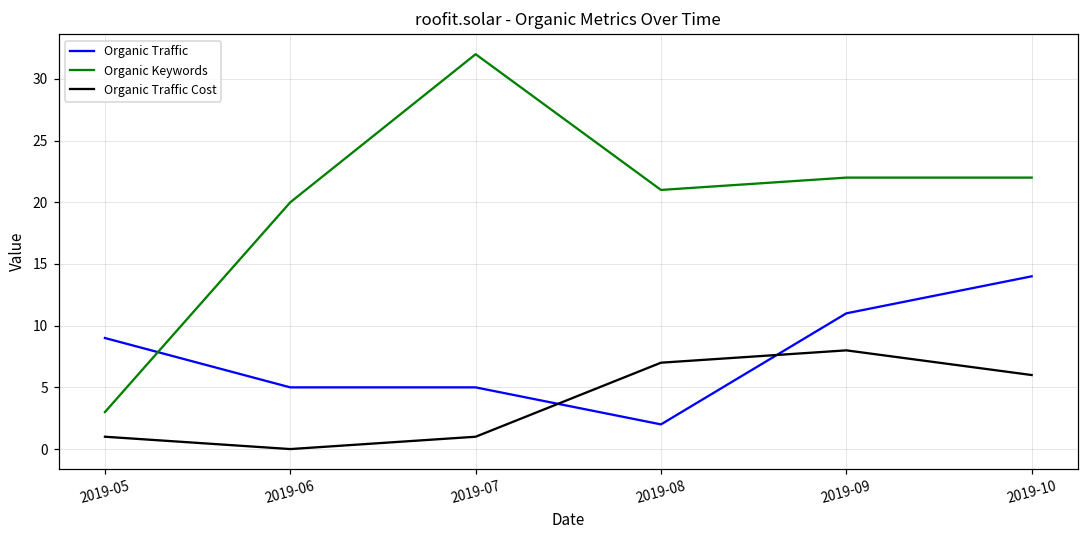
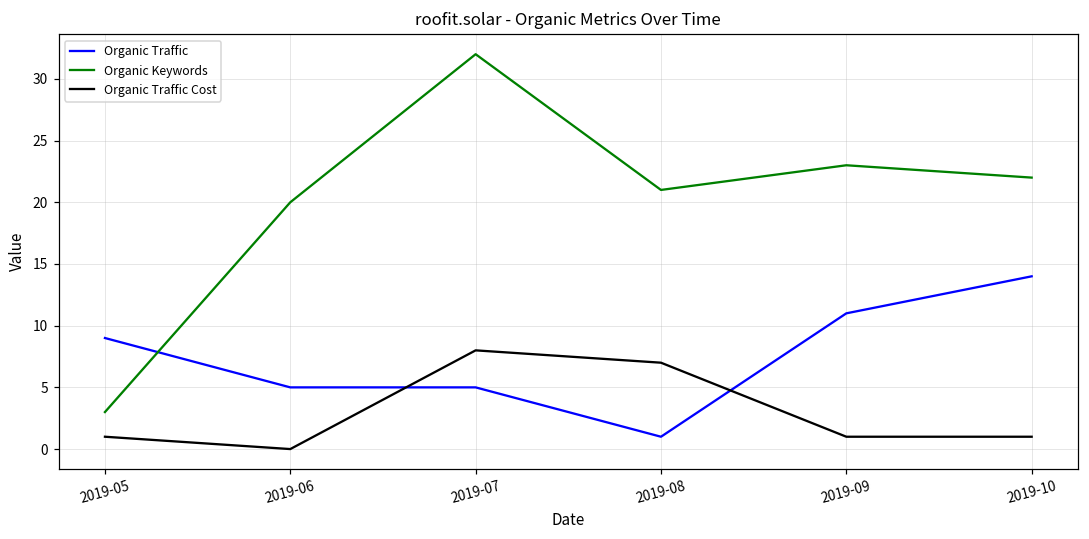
  {
    "Organic Traffic": {
      "2019-05": 9,
      "2019-06": 5,
      "2019-07": 5,
-     "2019-08": 2,
+     "2019-08": 1,
      "2019-09": 11,
      "2019-10": 14
    },
    "Organic Keywords": {
      "2019-05": 3,
      "2019-06": 20,
      "2019-07": 32,
      "2019-08": 21,
-     "2019-09": 22,
+     "2019-09": 23,
      "2019-10": 22
    },
    "Organic Traffic Cost": {
      "2019-05": 1,
      "2019-06": 0,
-     "2019-07": 1,
+     "2019-07": 8,
      "2019-08": 7,
-     "2019-09": 8,
-     "2019-10": 6
+     "2019-09": 1,
+     "2019-10": 1
    }
  }
